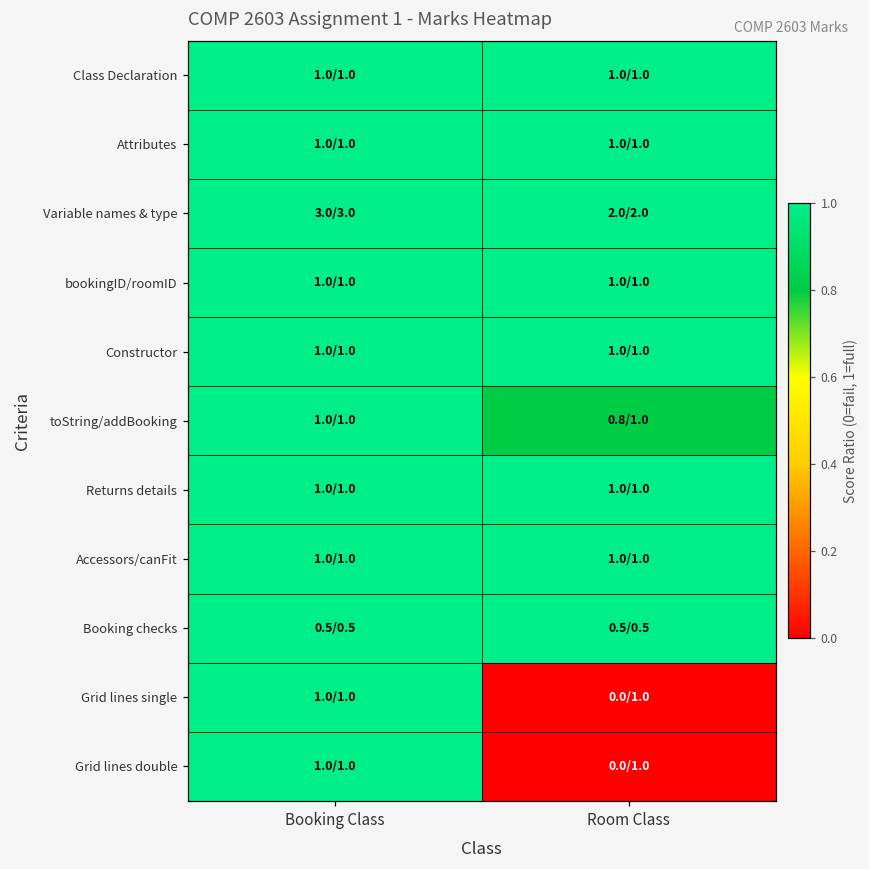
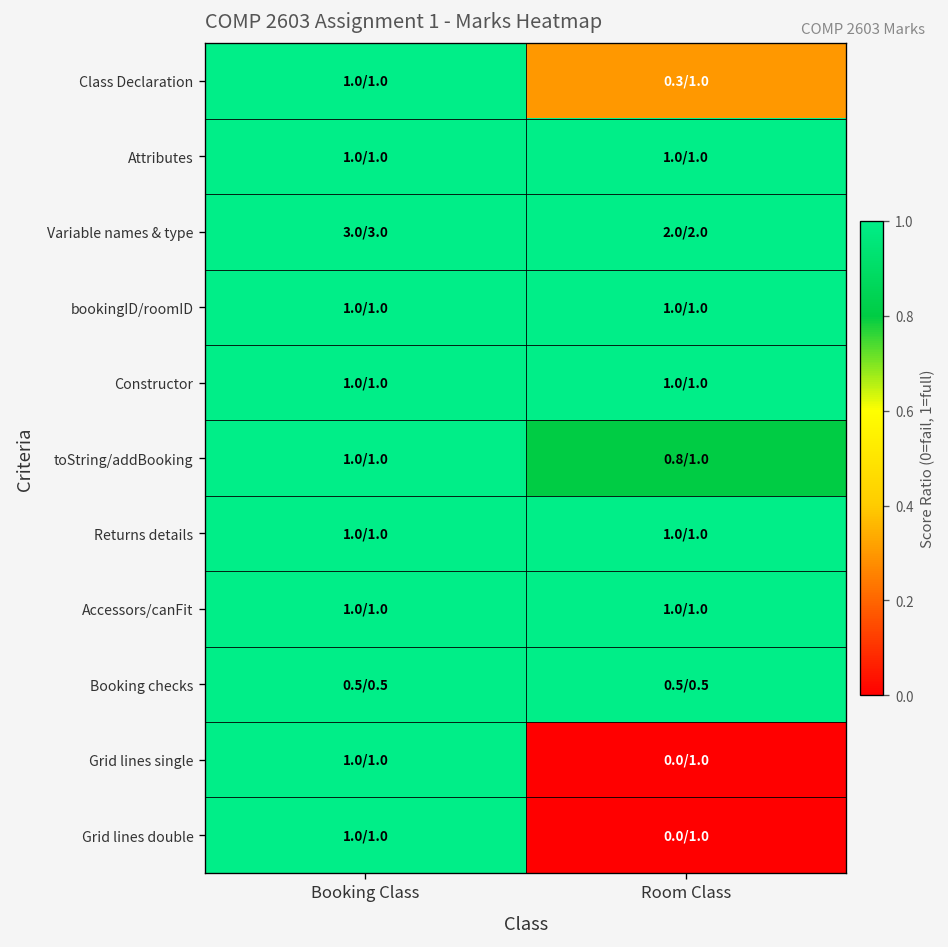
  {
    "Class Declaration": {
-     "Room Class": 1.0
+     "Room Class": 0.3
    }
  }
